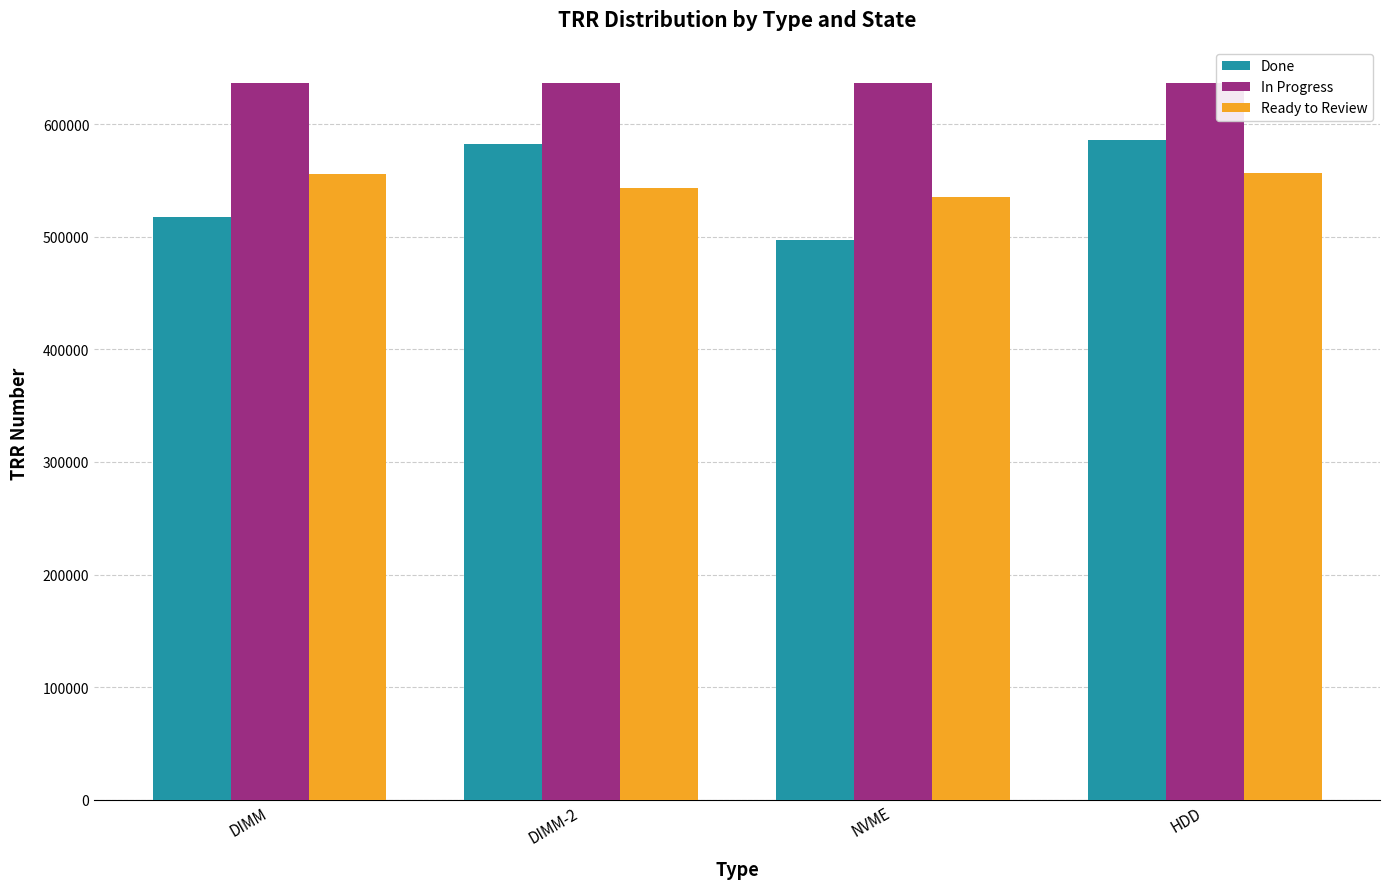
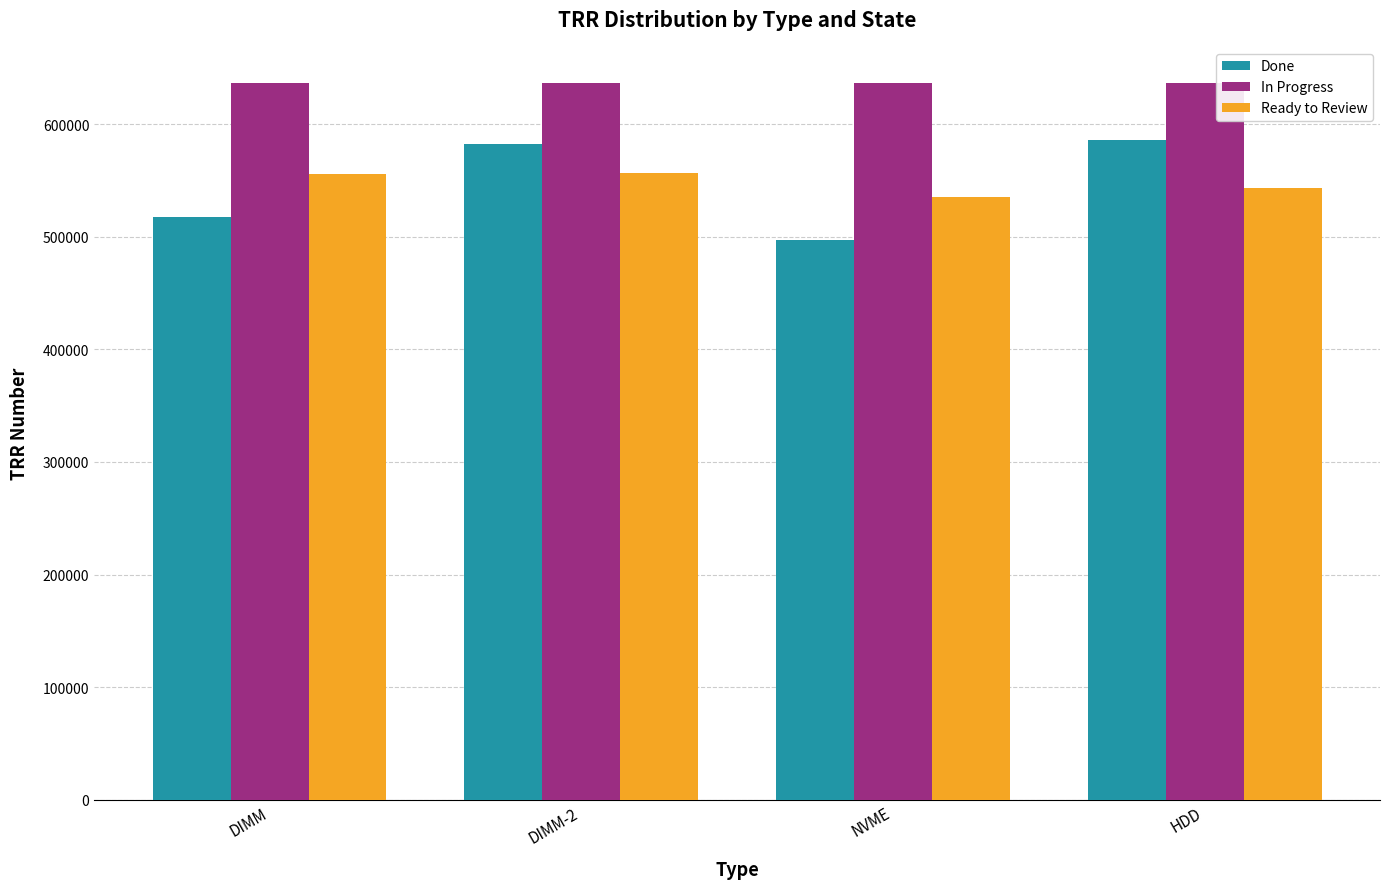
  {
    "Done": {
      "DIMM": 517000,
      "DIMM-2": 582000,
      "NVME": 497000,
      "HDD": 586000
    },
    "In Progress": {
      "DIMM": 637000,
      "DIMM-2": 637000,
      "NVME": 637000,
      "HDD": 637000
    },
    "Ready to Review": {
      "DIMM": 556000,
-     "DIMM-2": 543000,
+     "DIMM-2": 557000,
      "NVME": 535000,
-     "HDD": 556000
+     "HDD": 543000
    }
  }
